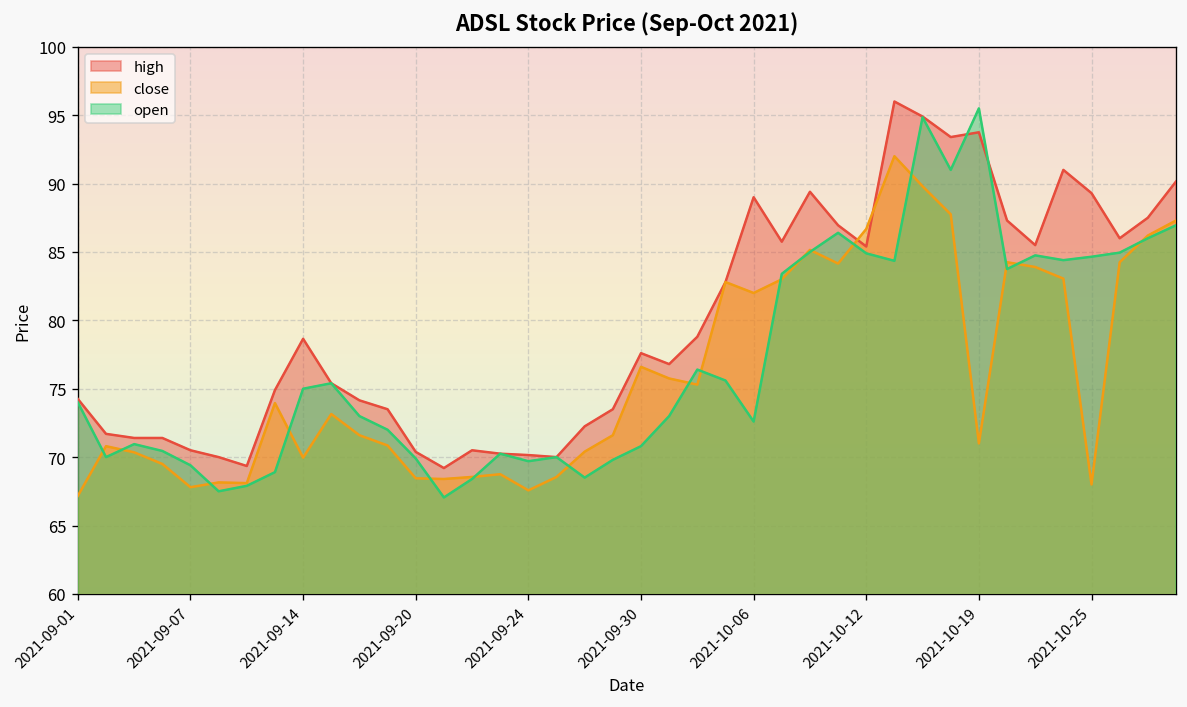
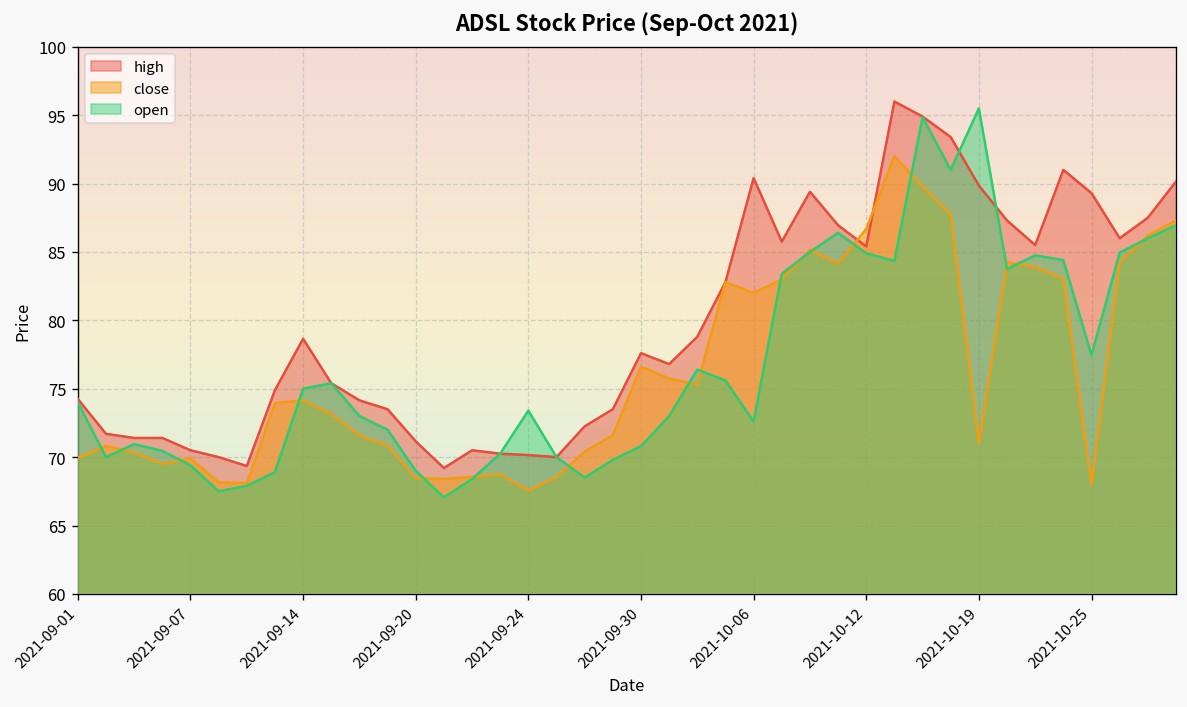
  {
    "high": {
      "2021-09-01": 74.3,
      "2021-09-07": 70.5,
      "2021-09-14": 78.7,
-     "2021-09-20": 70.4,
+     "2021-09-20": 71.2,
      "2021-09-24": 70.2,
      "2021-09-30": 77.6,
-     "2021-10-06": 89.0,
+     "2021-10-06": 90.4,
      "2021-10-12": 85.4,
-     "2021-10-19": 93.8,
+     "2021-10-19": 89.9,
      "2021-10-25": 89.3
    },
    "close": {
-     "2021-09-01": 67.2,
-     "2021-09-07": 67.8,
-     "2021-09-14": 70.0,
+     "2021-09-01": 70.0,
+     "2021-09-07": 69.9,
+     "2021-09-14": 74.2,
      "2021-09-20": 68.5,
      "2021-09-24": 67.6,
      "2021-09-30": 76.6,
      "2021-10-06": 82.0,
      "2021-10-12": 86.7,
      "2021-10-19": 71.0,
      "2021-10-25": 68.0
    },
    "open": {
      "2021-09-01": 74.0,
      "2021-09-07": 69.4,
      "2021-09-14": 75.0,
-     "2021-09-20": 69.9,
-     "2021-09-24": 69.7,
+     "2021-09-20": 69.0,
+     "2021-09-24": 73.4,
      "2021-09-30": 70.8,
      "2021-10-06": 72.6,
      "2021-10-12": 84.9,
      "2021-10-19": 95.5,
-     "2021-10-25": 84.7
+     "2021-10-25": 77.5
    }
  }
